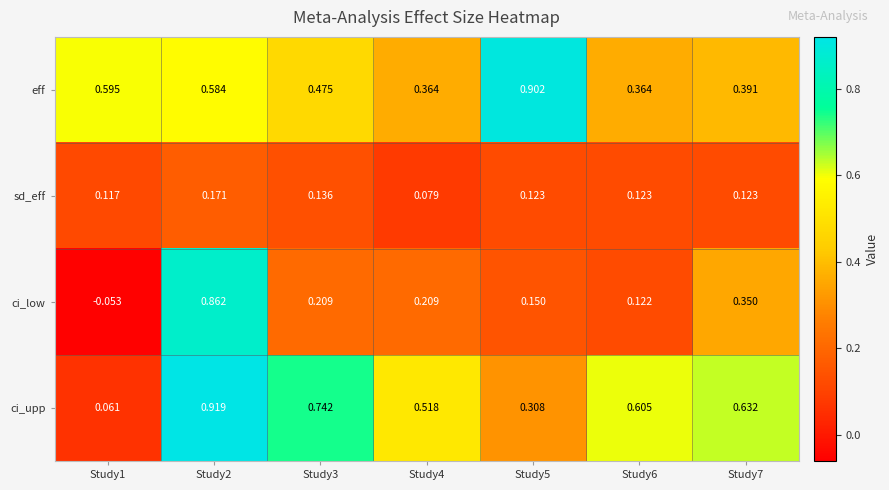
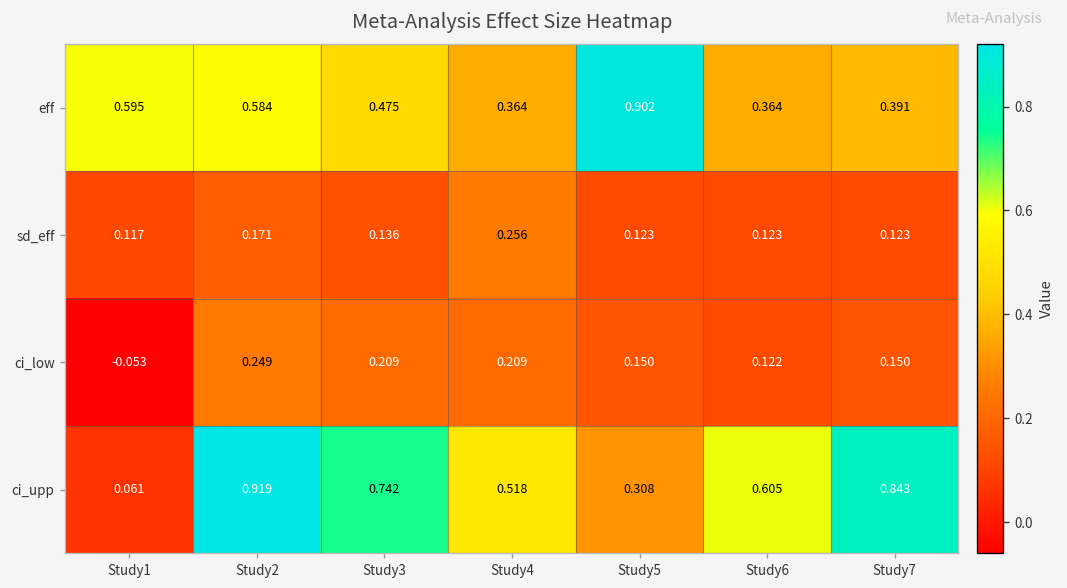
  {
    "eff": {
      "Study1": 0.595,
      "Study2": 0.584,
      "Study3": 0.475,
      "Study4": 0.364,
      "Study5": 0.902,
      "Study6": 0.364,
      "Study7": 0.391
    },
    "sd_eff": {
      "Study1": 0.117,
      "Study2": 0.171,
      "Study3": 0.136,
-     "Study4": 0.079,
+     "Study4": 0.256,
      "Study5": 0.123,
      "Study6": 0.123,
      "Study7": 0.123
    },
    "ci_low": {
      "Study1": -0.053,
-     "Study2": 0.862,
+     "Study2": 0.249,
      "Study3": 0.209,
      "Study4": 0.209,
      "Study5": 0.150,
      "Study6": 0.122,
-     "Study7": 0.350
+     "Study7": 0.150
    },
    "ci_upp": {
      "Study1": 0.061,
      "Study2": 0.919,
      "Study3": 0.742,
      "Study4": 0.518,
      "Study5": 0.308,
      "Study6": 0.605,
-     "Study7": 0.632
+     "Study7": 0.843
    }
  }
